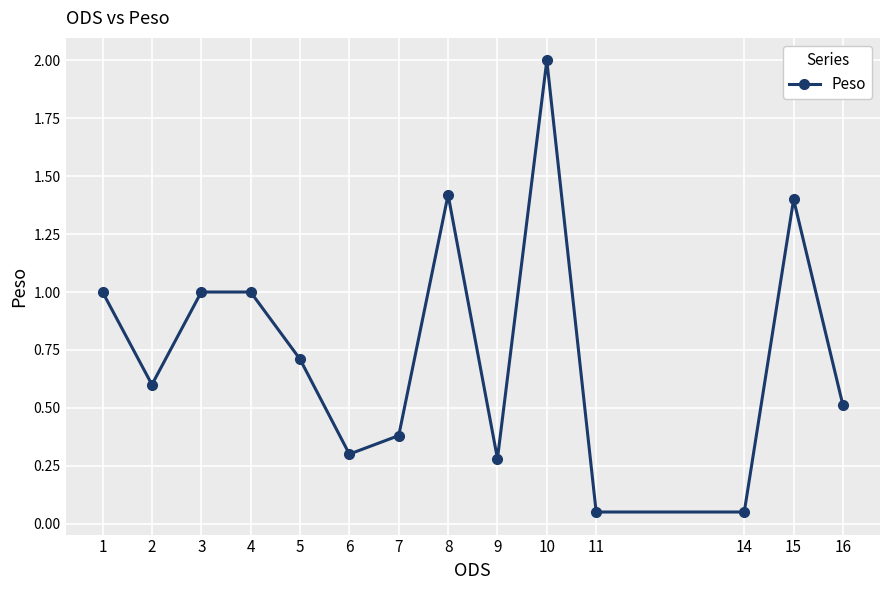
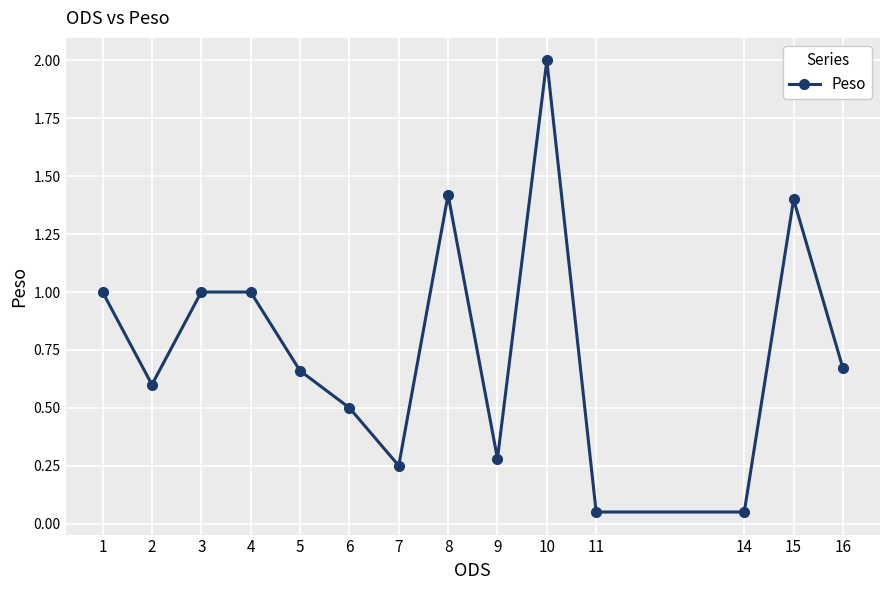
  {
    "1": 1.00,
    "2": 0.60,
    "3": 1.00,
    "4": 1.00,
-   "5": 0.71,
-   "6": 0.3,
-   "7": 0.38,
+   "5": 0.66,
+   "6": 0.5,
+   "7": 0.25,
    "8": 1.42,
    "9": 0.28,
    "10": 2.00,
    "11": 0.05,
    "14": 0.05,
    "15": 1.40,
-   "16": 0.51
+   "16": 0.67
  }
